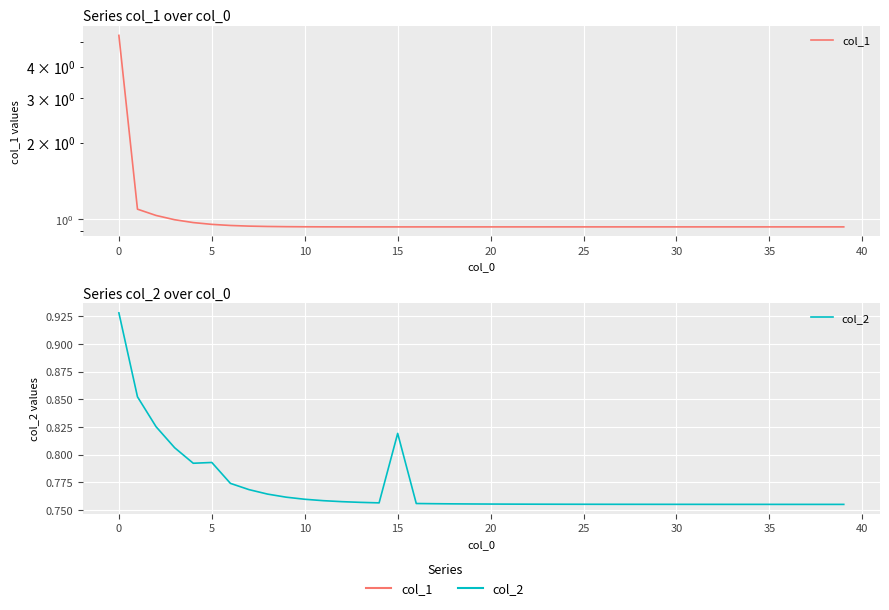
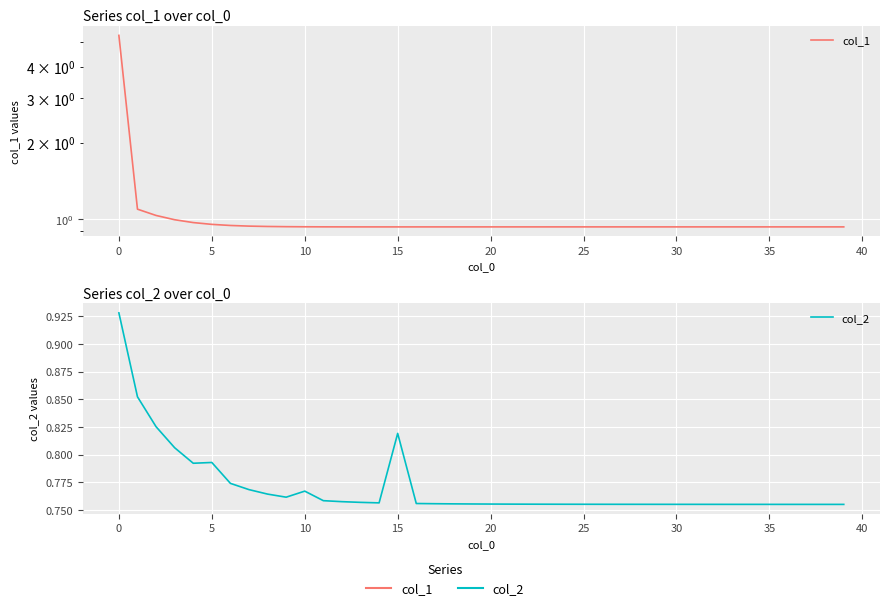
  {
    "Series col_2 over col_0": {
      "0": 0.928,
      "5": 0.793,
-     "10": 0.760,
+     "10": 0.767,
      "15": 0.819,
      "20": 0.755,
      "25": 0.755,
      "30": 0.755,
      "35": 0.755
    }
  }
